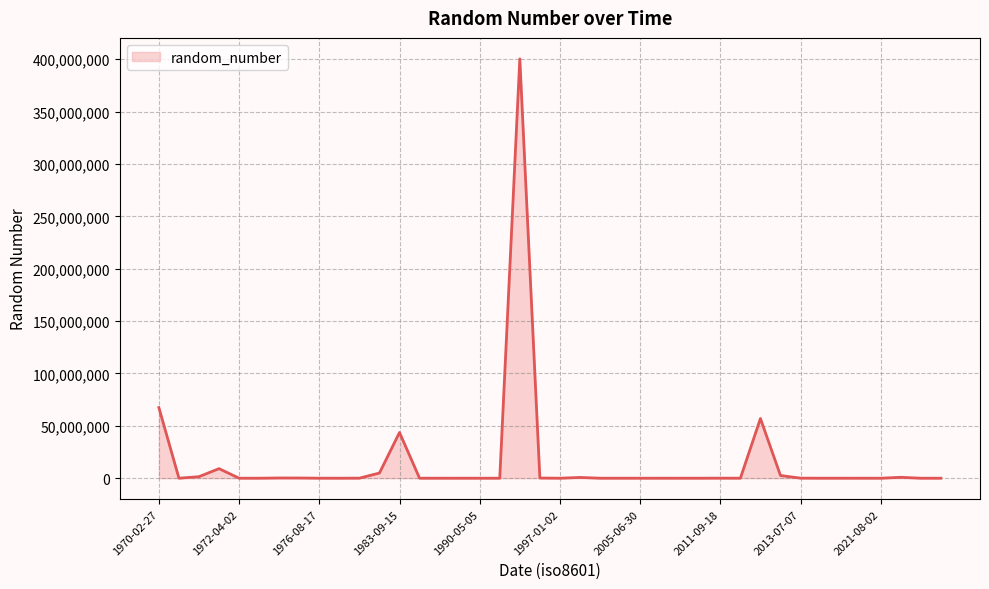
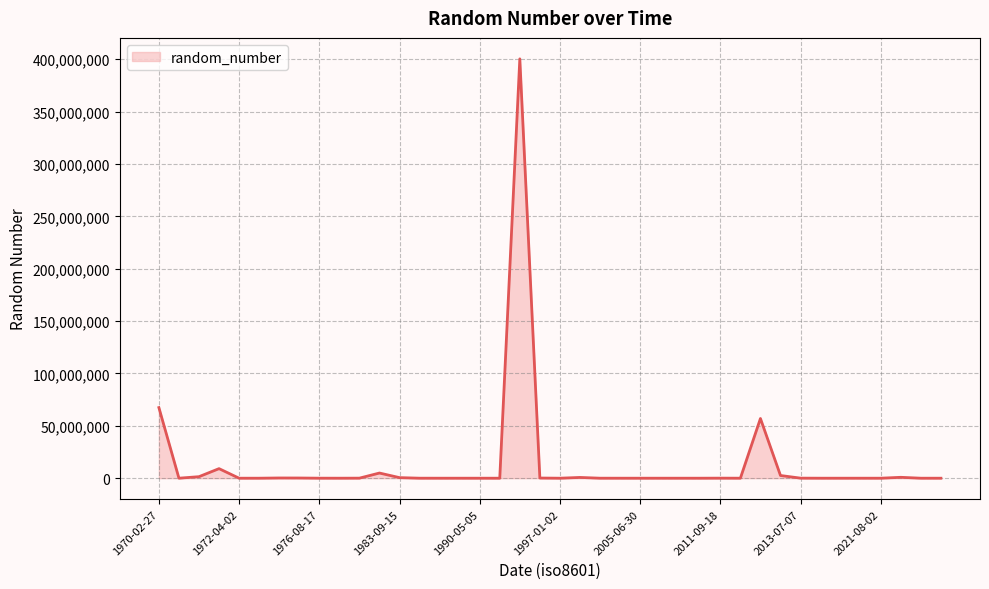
  {
    "1970-02-27": "67,000,000",
-   "1983-09-15": "44,000,000",
+   "1983-09-15": "1,000,000",
    "1990-05-05": "0",
    "2021-08-02": "0"
  }
